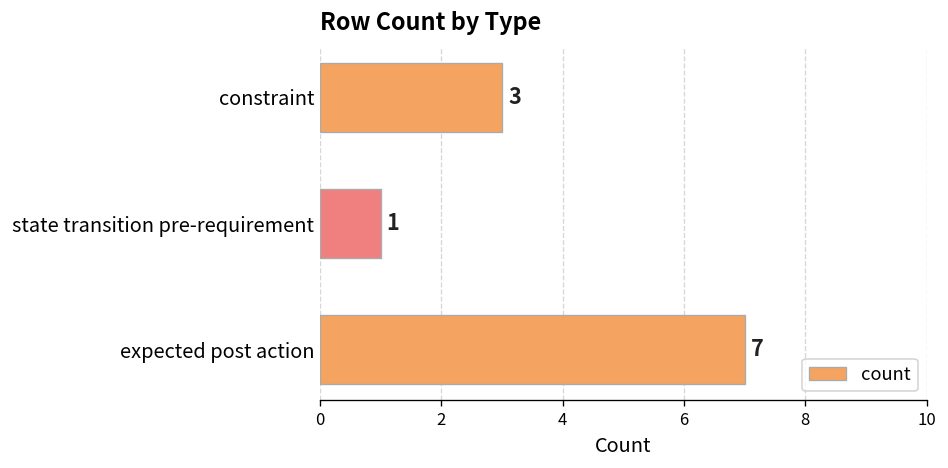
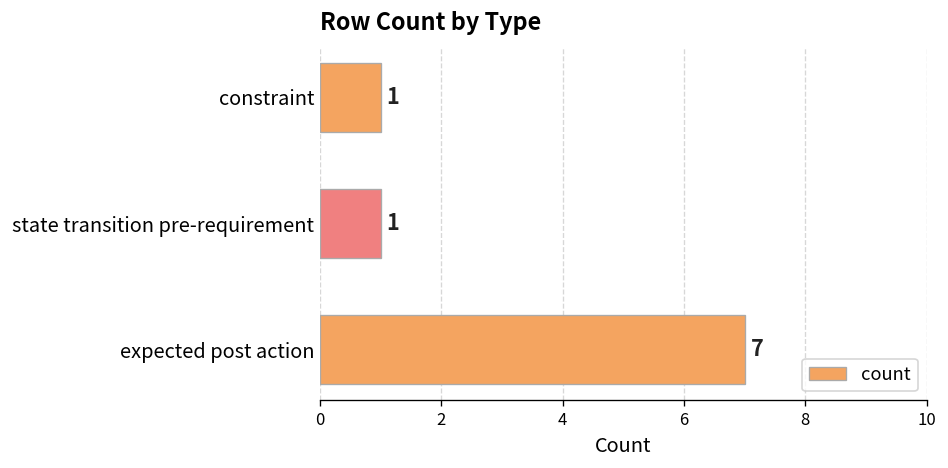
  {
-   "constraint": 3,
+   "constraint": 1,
    "state transition pre-requirement": 1,
    "expected post action": 7
  }
